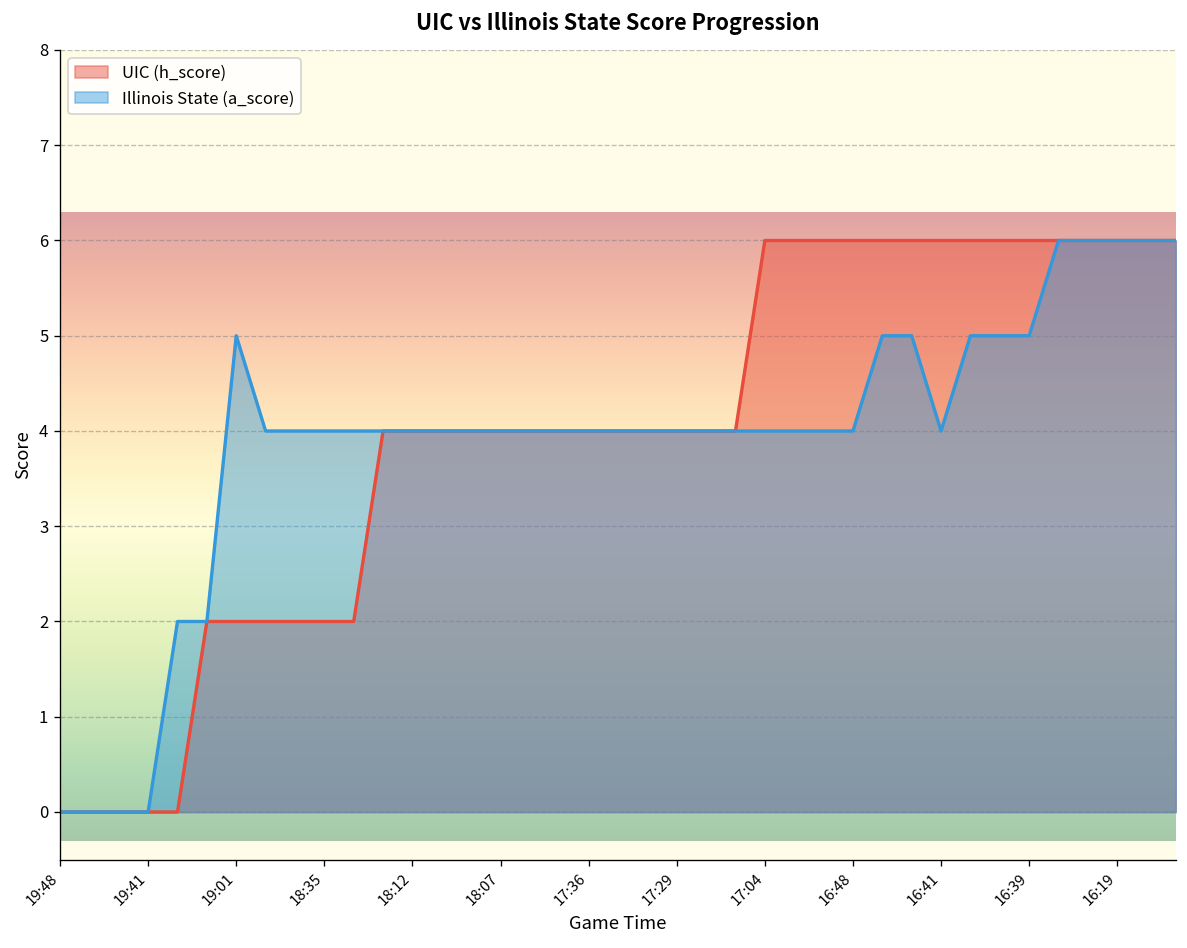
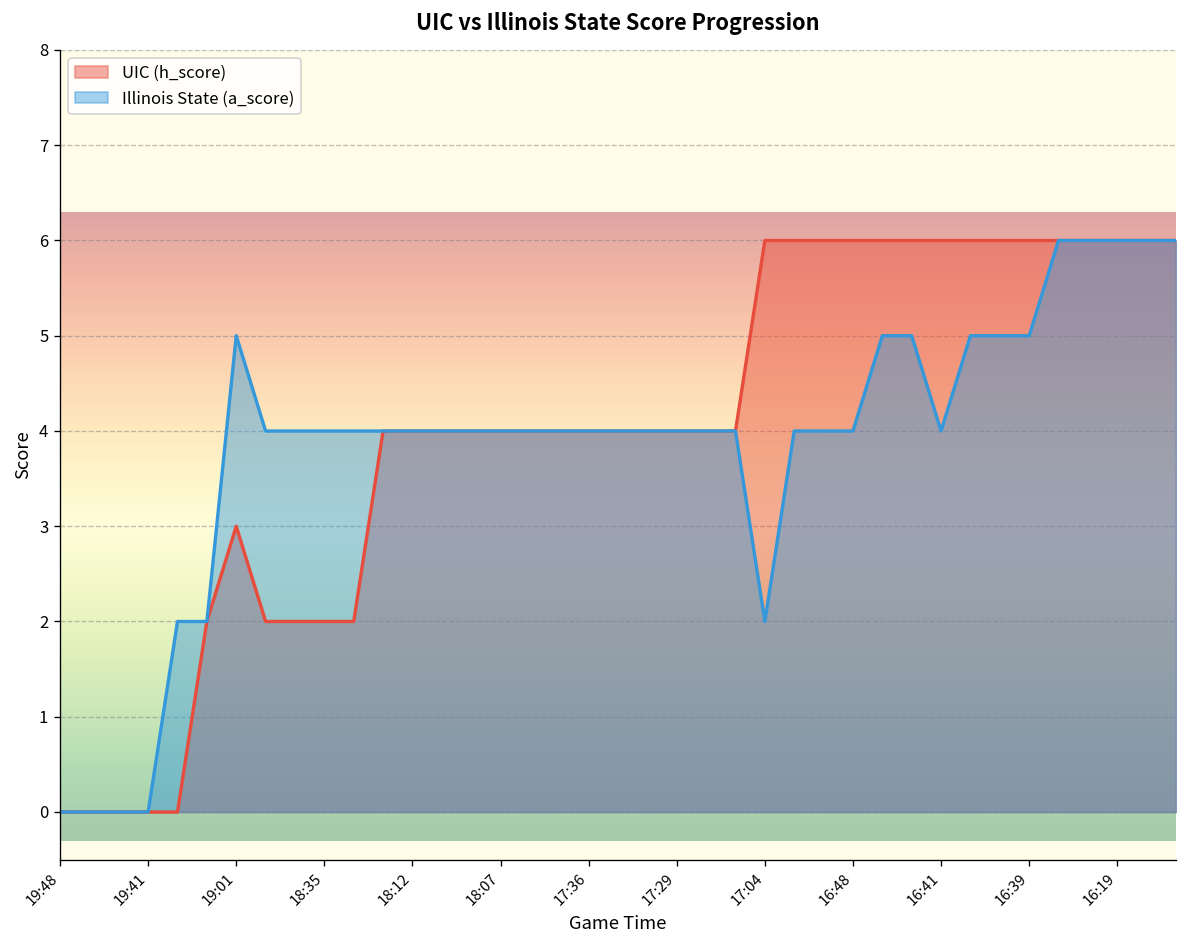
  {
    "UIC (h_score)": {
-     "19:01": 2,
+     "19:01": 3,
      "17:04": 6,
      "16:41": 6
    },
    "Illinois State (a_score)": {
      "19:01": 5,
-     "17:04": 4,
+     "17:04": 2,
      "16:41": 4
    }
  }
